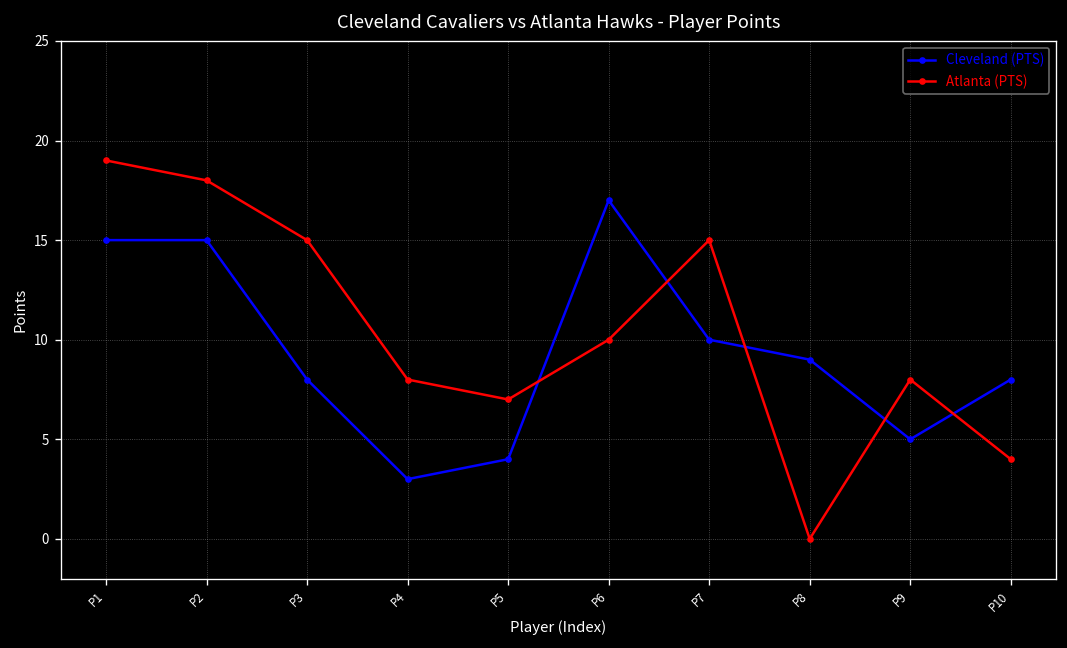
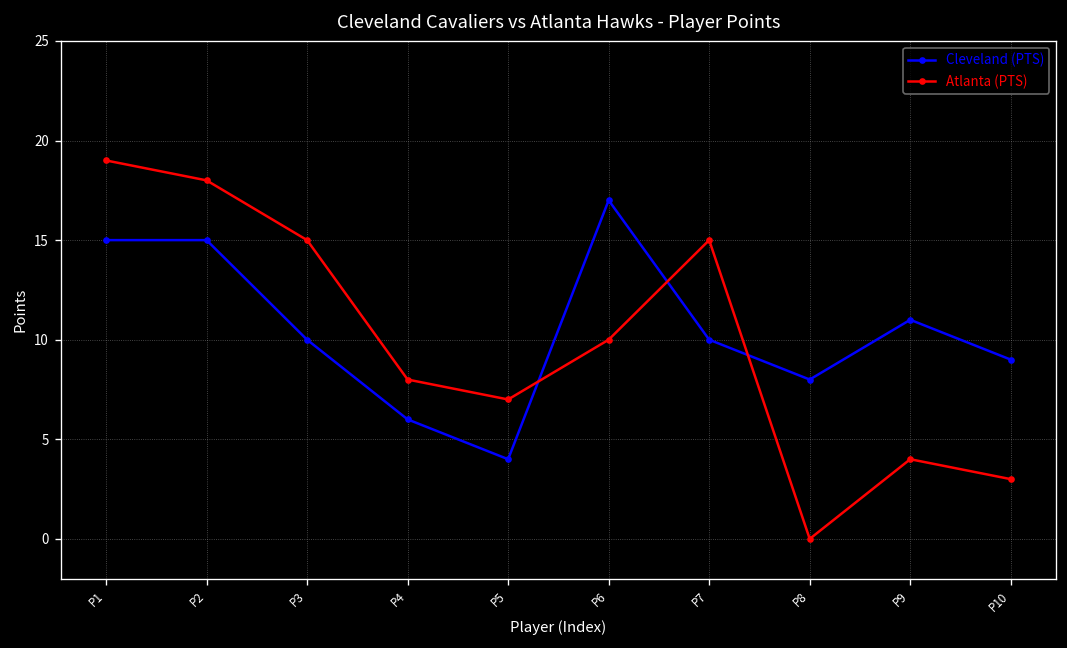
  {
    "Cleveland (PTS)": {
      "P1": 15,
      "P2": 15,
-     "P3": 8,
-     "P4": 3,
+     "P3": 10,
+     "P4": 6,
      "P5": 4,
      "P6": 17,
      "P7": 10,
-     "P8": 9,
-     "P9": 5,
-     "P10": 8
+     "P8": 8,
+     "P9": 11,
+     "P10": 9
    },
    "Atlanta (PTS)": {
      "P1": 19,
      "P2": 18,
      "P3": 15,
      "P4": 8,
      "P5": 7,
      "P6": 10,
      "P7": 15,
      "P8": 0,
-     "P9": 8,
-     "P10": 4
+     "P9": 4,
+     "P10": 3
    }
  }
